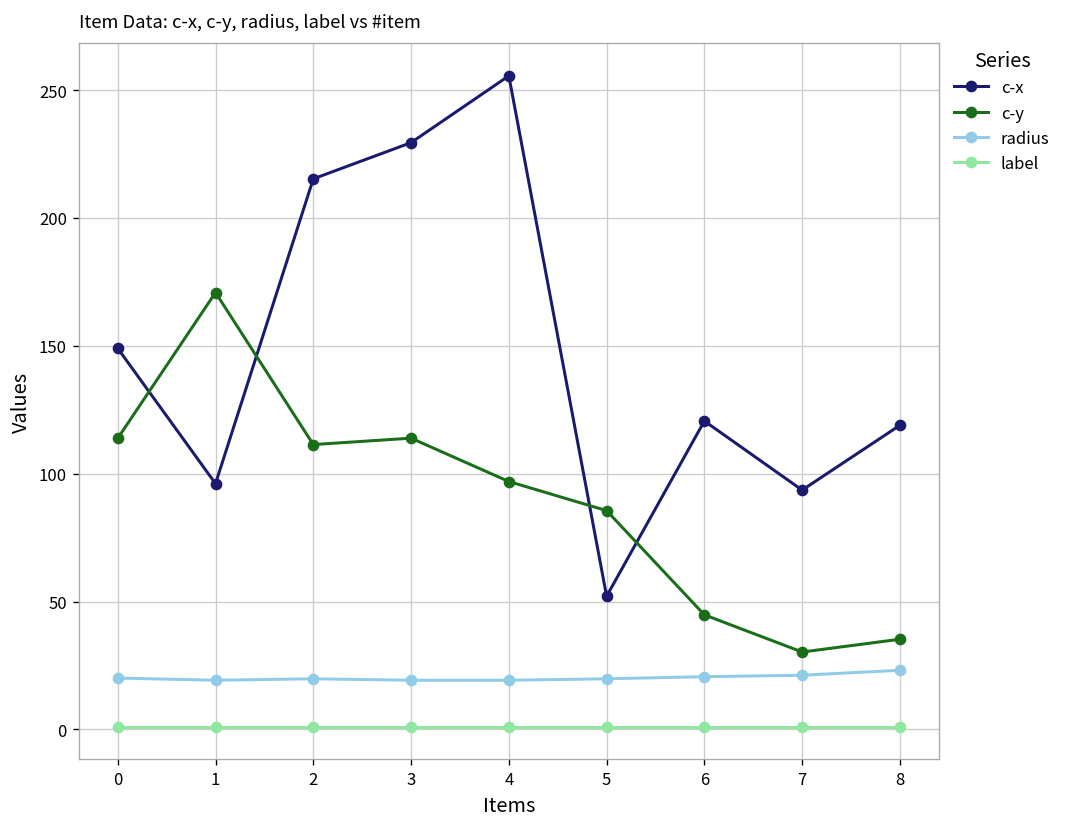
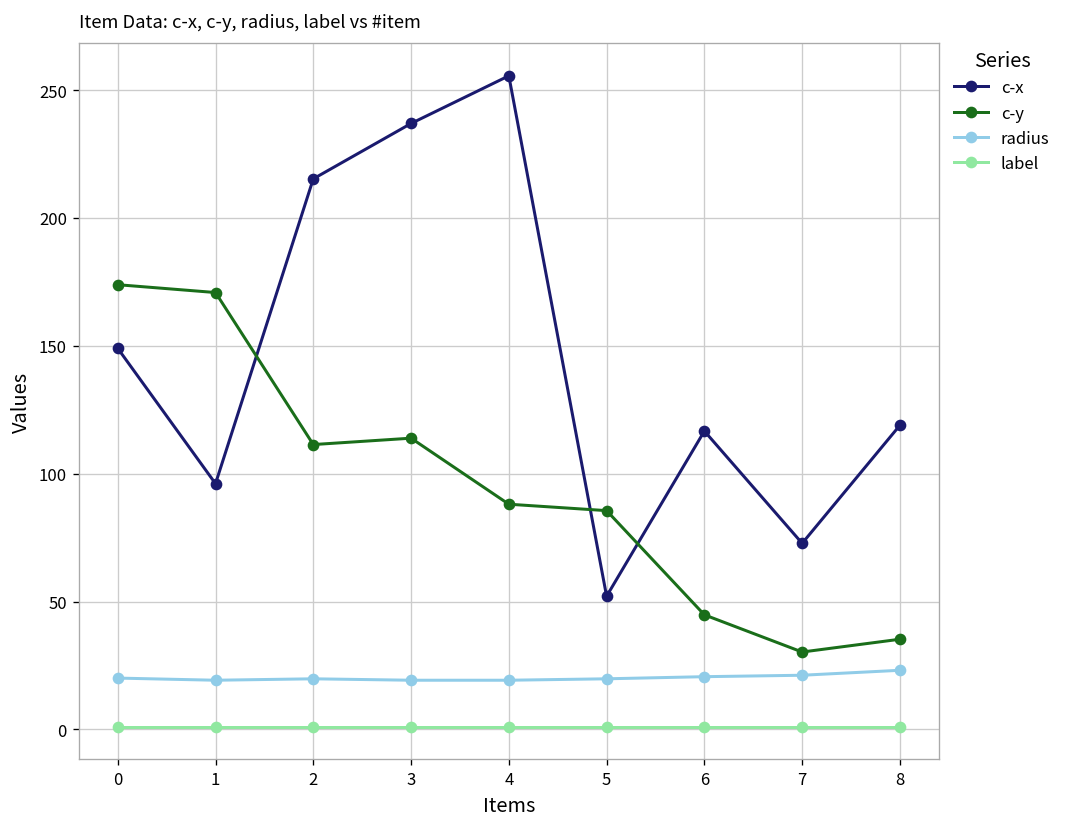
  {
    "c-x": {
      "0": 149,
      "1": 96,
      "2": 215,
-     "3": 229,
+     "3": 237,
      "4": 256,
      "5": 52,
-     "6": 121,
-     "7": 94,
+     "6": 117,
+     "7": 73,
      "8": 119
    },
    "c-y": {
-     "0": 114,
+     "0": 174,
      "1": 171,
      "2": 111,
      "3": 114,
-     "4": 97,
+     "4": 88,
      "5": 86,
      "6": 45,
      "7": 30,
      "8": 35
    },
    "radius": {
      "0": 20,
      "1": 19,
      "2": 20,
      "3": 19,
      "4": 19,
      "5": 20,
      "6": 21,
      "7": 21,
      "8": 23
    },
    "label": {
      "0": 1,
      "1": 1,
      "2": 1,
      "3": 1,
      "4": 1,
      "5": 1,
      "6": 1,
      "7": 1,
      "8": 1
    }
  }
